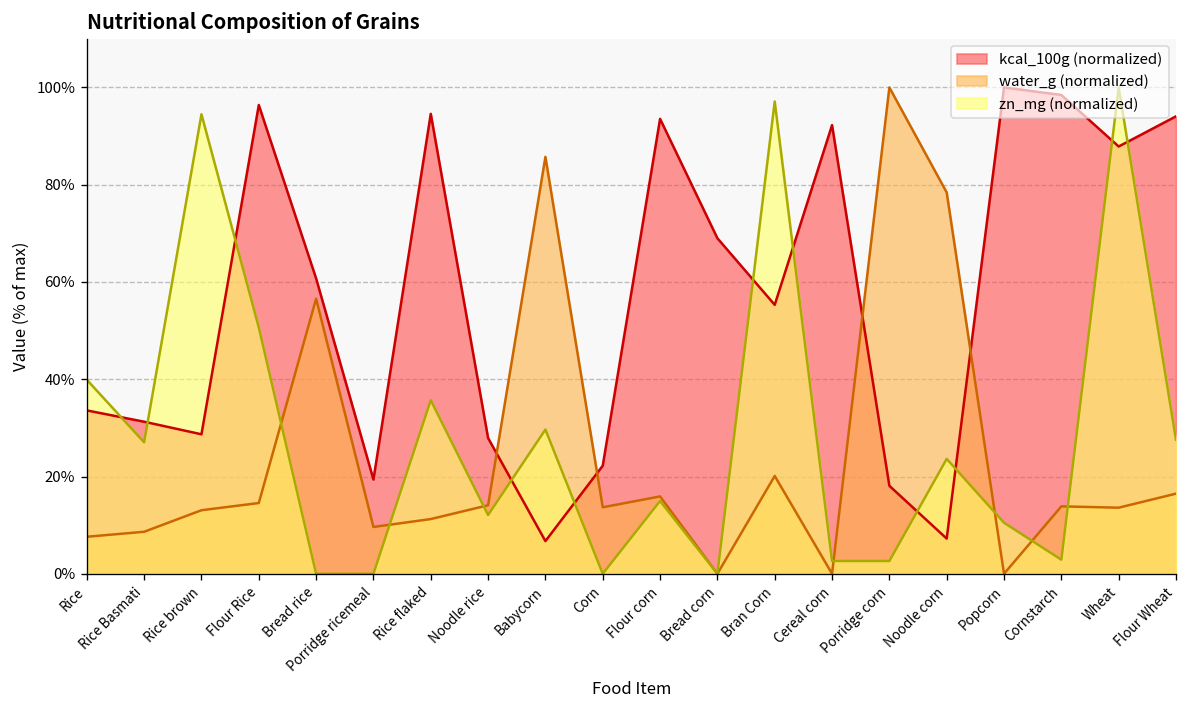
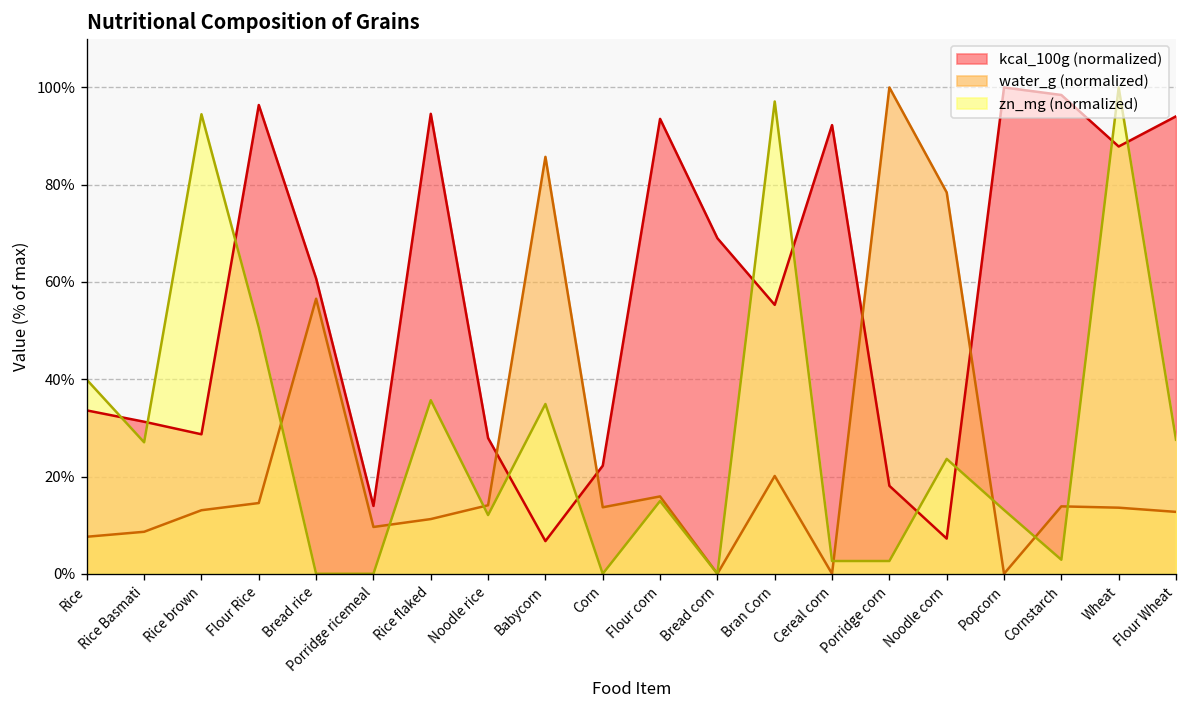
  {
    "kcal_100g (normalized)": {
      "Rice": "34%",
      "Rice Basmati": "31%",
      "Rice brown": "29%",
      "Flour Rice": "96%",
      "Bread rice": "61%",
-     "Porridge ricemeal": "19%",
+     "Porridge ricemeal": "14%",
      "Rice flaked": "95%",
      "Noodle rice": "28%",
      "Babycorn": "7%",
      "Corn": "22%",
      "Flour corn": "94%",
      "Bread corn": "69%",
      "Bran Corn": "55%",
      "Cereal corn": "92%",
      "Porridge corn": "18%",
      "Noodle corn": "7%",
      "Wheat": "88%",
      "Flour Wheat": "94%"
    },
    "water_g (normalized)": {
      "Rice": "8%",
      "Rice Basmati": "9%",
      "Rice brown": "13%",
      "Flour Rice": "15%",
      "Bread rice": "57%",
      "Porridge ricemeal": "10%",
      "Rice flaked": "11%",
      "Noodle rice": "14%",
      "Babycorn": "86%",
      "Corn": "14%",
      "Flour corn": "16%",
      "Bran Corn": "20%",
      "Cereal corn": "0%",
      "Porridge corn": "100%",
      "Noodle corn": "78%",
      "Popcorn": "0%",
      "Cornstarch": "14%",
      "Wheat": "14%",
-     "Flour Wheat": "16%"
+     "Flour Wheat": "13%"
    },
    "zn_mg (normalized)": {
      "Rice": "40%",
      "Rice Basmati": "27%",
      "Rice brown": "94%",
      "Flour Rice": "51%",
      "Bread rice": "0%",
      "Porridge ricemeal": "0%",
      "Rice flaked": "36%",
      "Noodle rice": "12%",
-     "Babycorn": "30%",
+     "Babycorn": "35%",
      "Corn": "0%",
      "Flour corn": "15%",
      "Bran Corn": "97%",
      "Cereal corn": "3%",
      "Porridge corn": "3%",
      "Noodle corn": "24%",
-     "Popcorn": "10%",
+     "Popcorn": "13%",
      "Cornstarch": "3%",
      "Flour Wheat": "28%"
    }
  }
